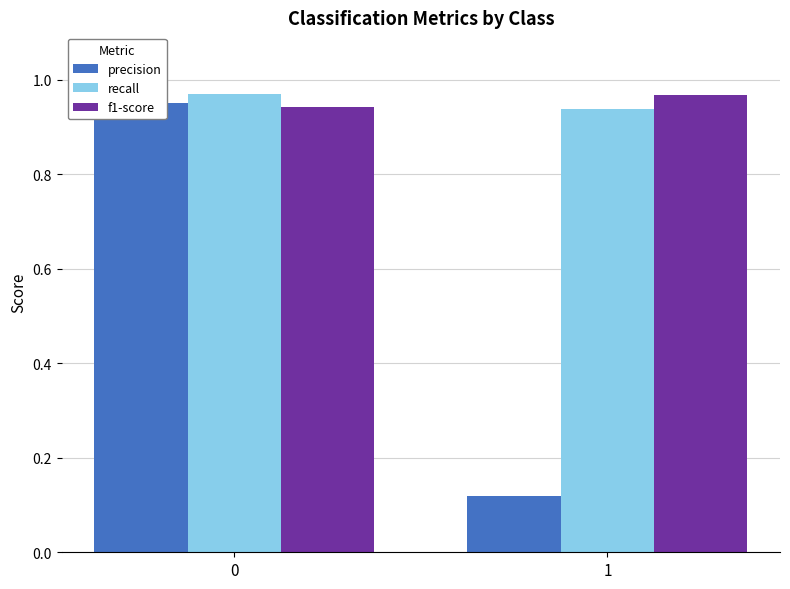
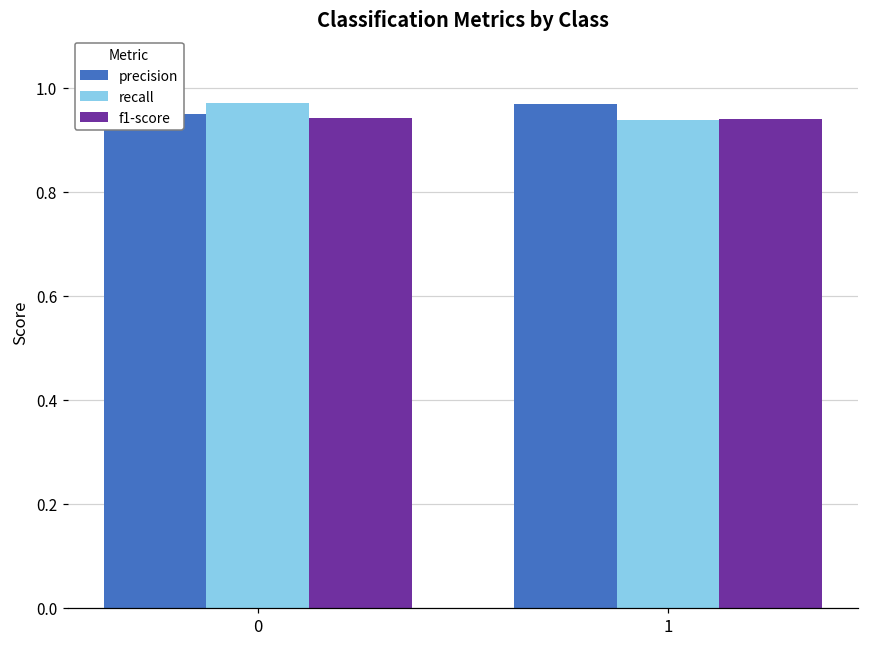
  {
    "precision": {
-     "1": 0.12
+     "1": 0.97
    },
    "recall": {
      "0": 0.97,
      "1": 0.94
    },
    "f1-score": {
      "0": 0.94,
-     "1": 0.97
+     "1": 0.94
    }
  }
